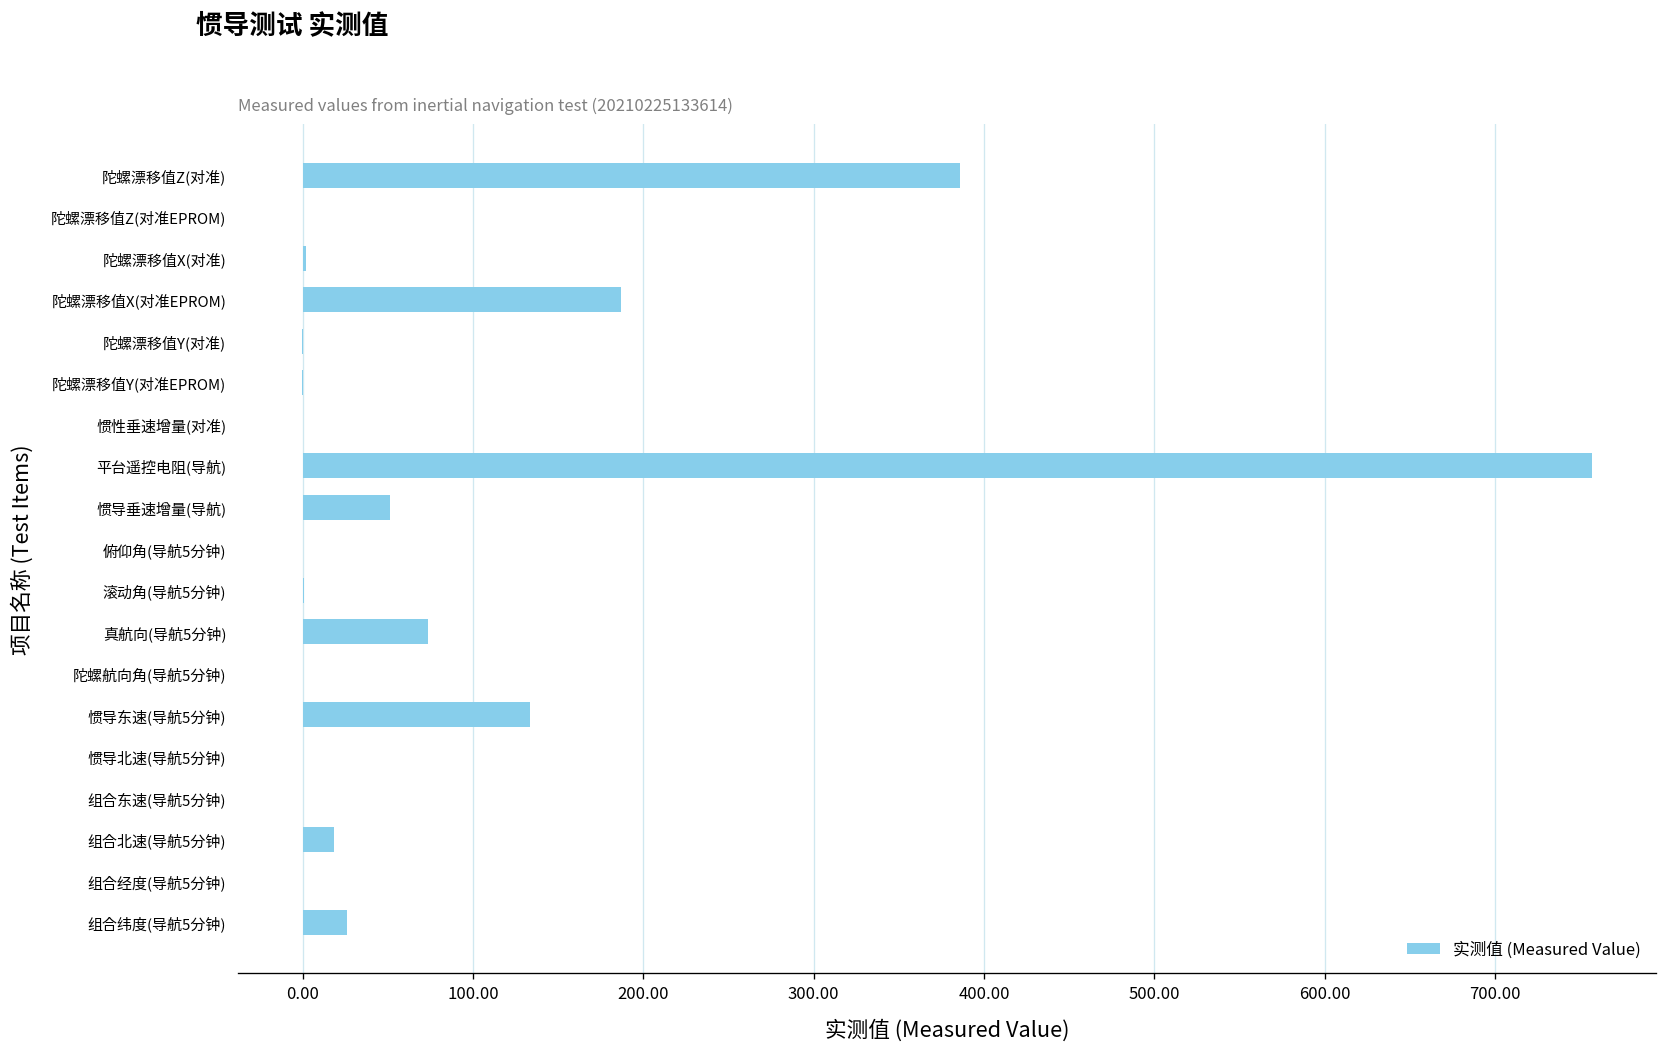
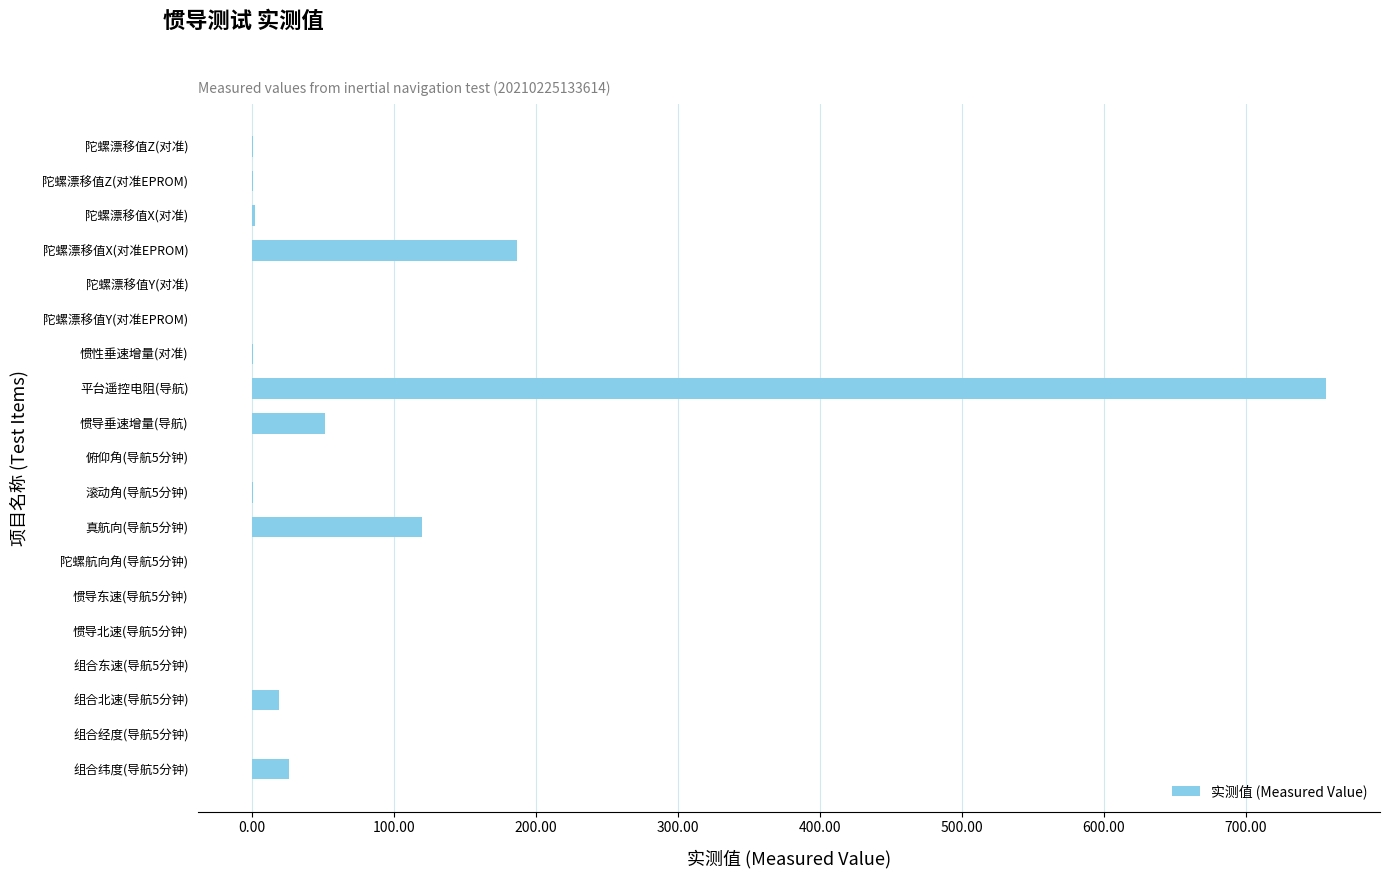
  {
-   "陀螺漂移值Z(对准)": 386,
+   "陀螺漂移值Z(对准)": 0,
    "陀螺漂移值X(对准EPROM)": 187,
    "平台遥控电阻(导航)": 757,
    "惯导垂速增量(导航)": 51,
-   "真航向(导航5分钟)": 73,
-   "惯导东速(导航5分钟)": 133,
+   "真航向(导航5分钟)": 120,
+   "惯导东速(导航5分钟)": 0,
    "组合东速(导航5分钟)": 0,
    "组合北速(导航5分钟)": 19,
    "组合纬度(导航5分钟)": 26
  }
